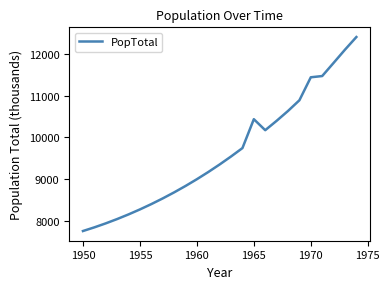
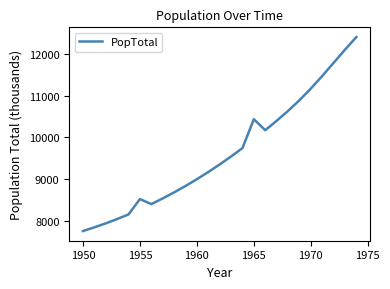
  {
    "1950": 7800,
-   "1955": 8300,
+   "1955": 8500,
    "1960": 9000,
    "1965": 10400,
-   "1970": 11400
+   "1970": 11200
  }
